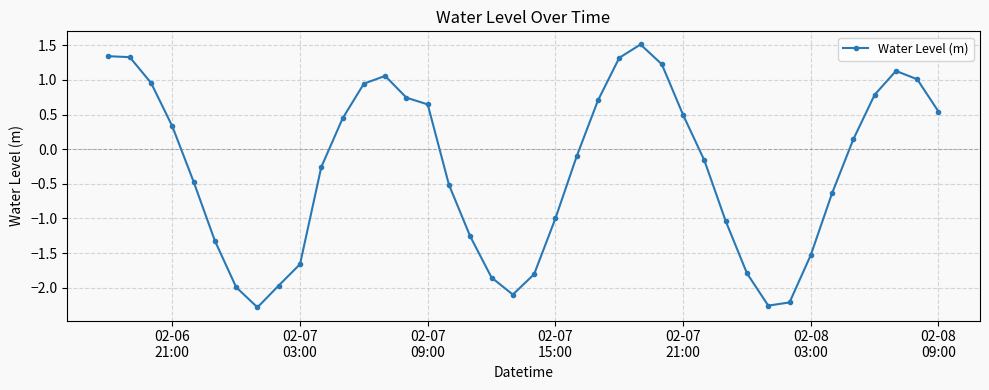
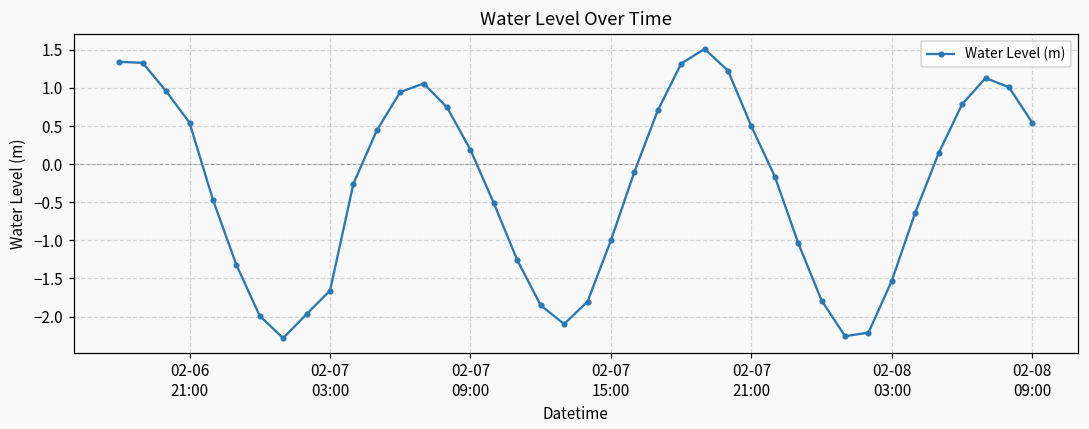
  {
-   "02-06 21:00": 0.3,
+   "02-06 21:00": 0.5,
    "02-07 03:00": -1.7,
-   "02-07 09:00": 0.6,
+   "02-07 09:00": 0.2,
    "02-07 15:00": -1.0,
    "02-07 21:00": 0.5,
    "02-08 03:00": -1.5,
    "02-08 09:00": 0.5
  }
